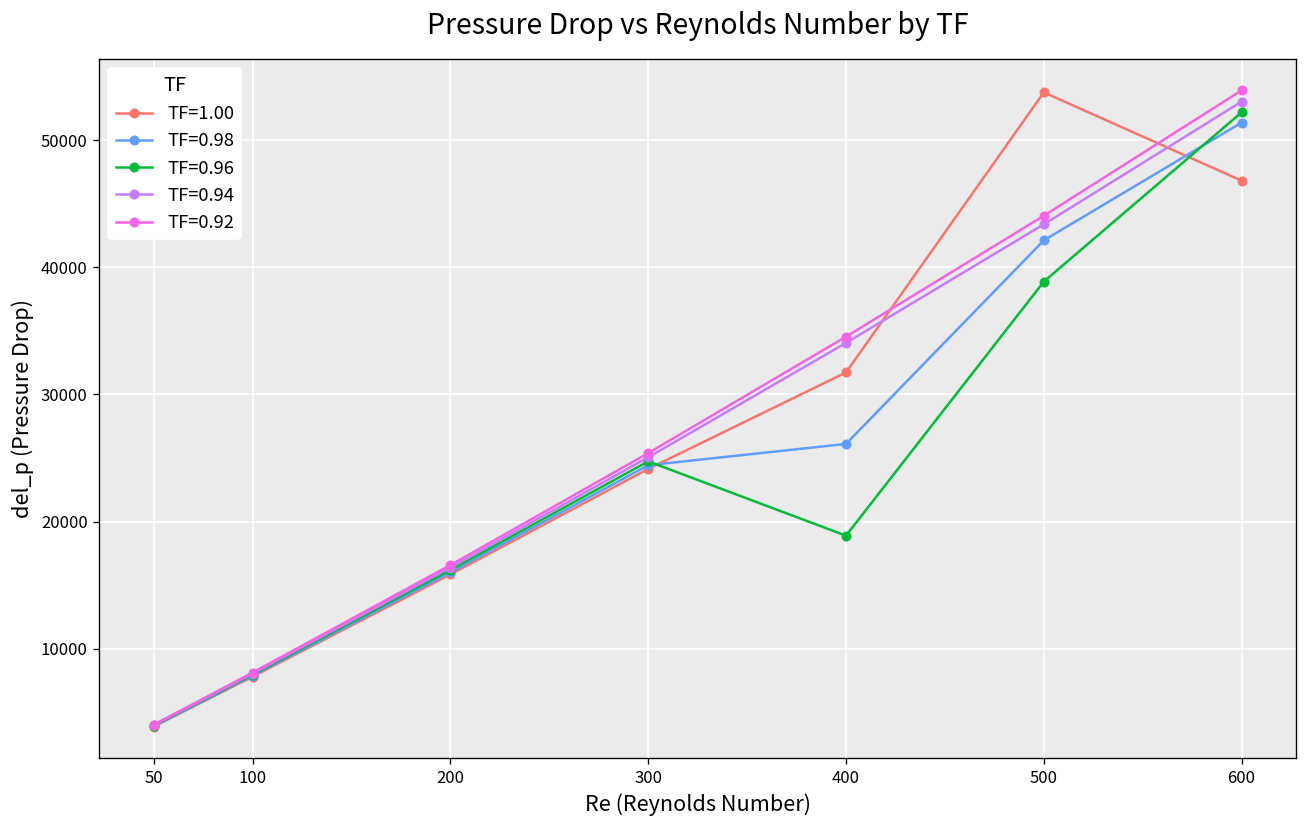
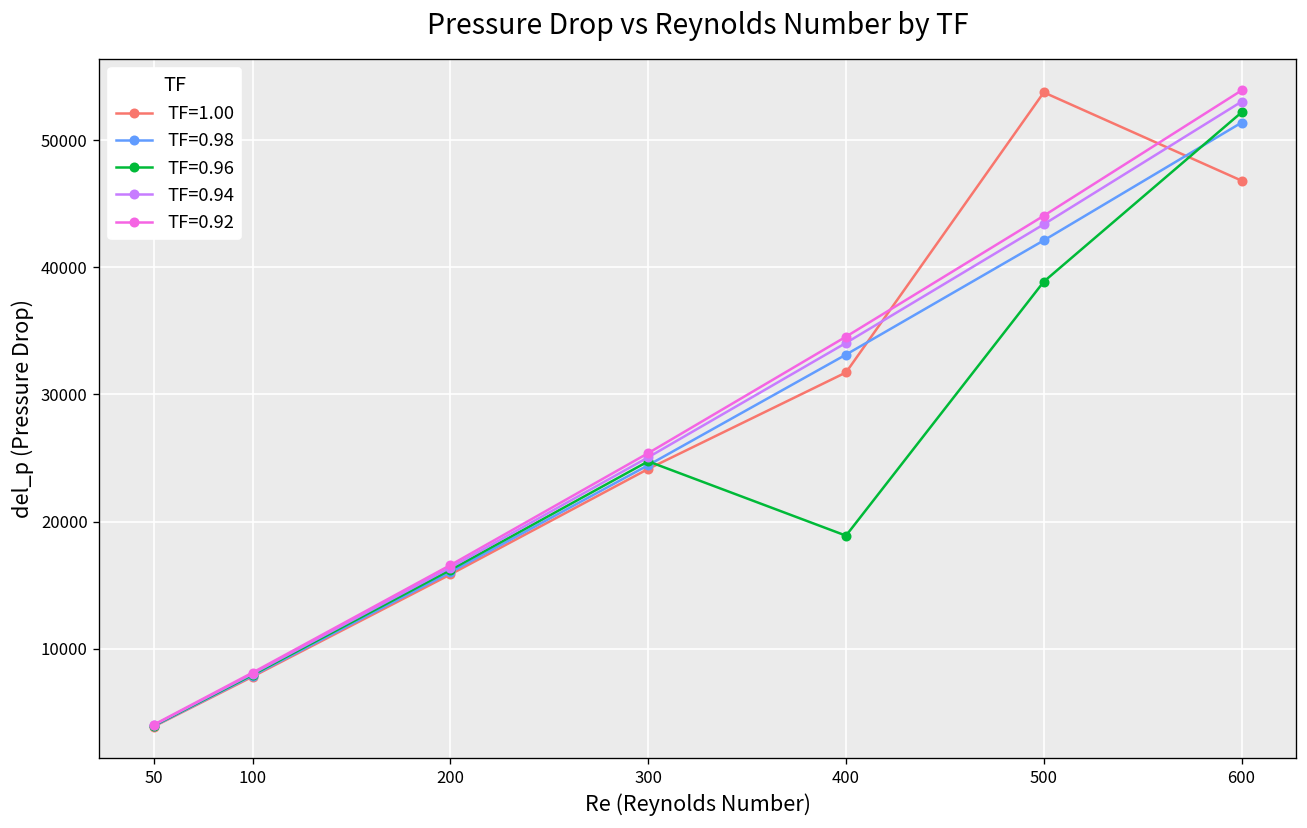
  {
    "TF=1.00": {
      "300": 24100,
      "400": 31700,
      "500": 53800,
      "600": 46800
    },
    "TF=0.98": {
      "300": 24400,
-     "400": 26100,
+     "400": 33100,
      "500": 42100,
      "600": 51400
    },
    "TF=0.96": {
      "300": 24700,
      "400": 18900,
      "500": 38900,
      "600": 52200
    }
  }
